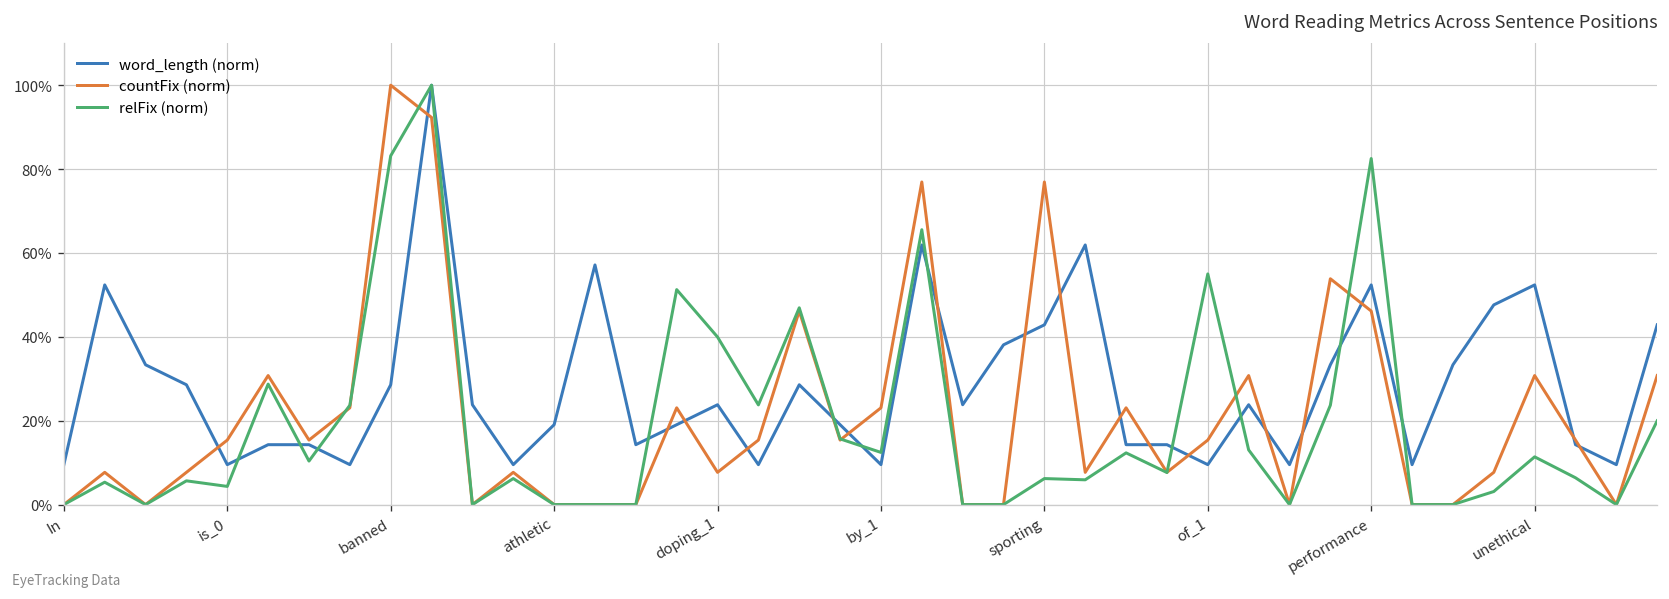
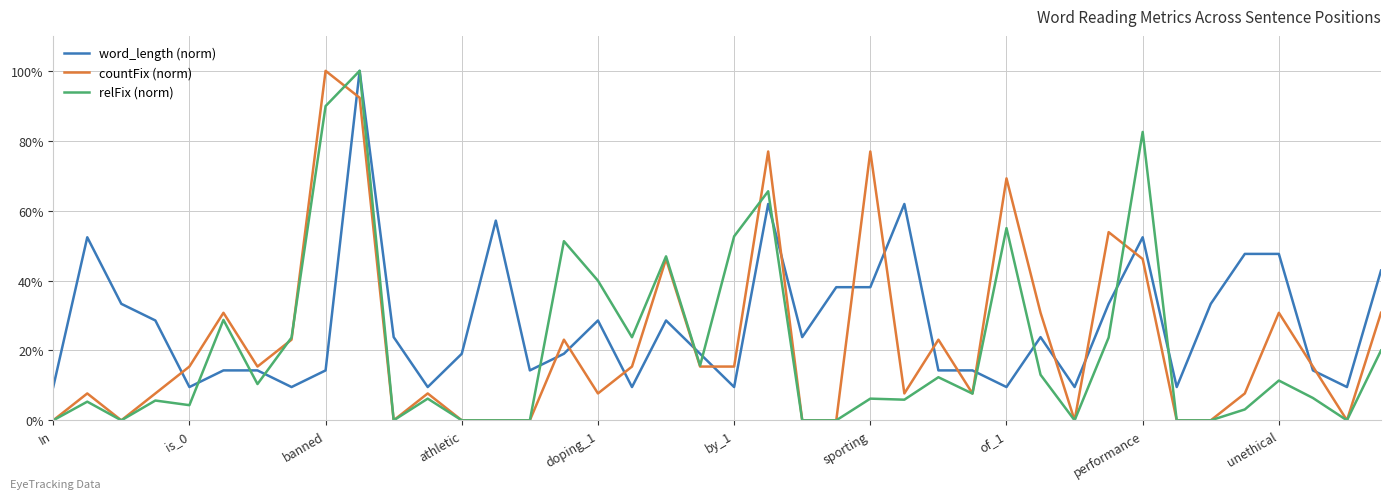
  {
    "word_length (norm)": {
      "In": "10%",
      "is_0": "10%",
-     "banned": "29%",
+     "banned": "14%",
      "athletic": "19%",
-     "doping_1": "24%",
+     "doping_1": "29%",
      "by_1": "10%",
-     "sporting": "43%",
+     "sporting": "38%",
      "of_1": "10%",
      "performance": "52%",
-     "unethical": "52%"
+     "unethical": "48%"
    },
    "countFix (norm)": {
      "is_0": "15%",
      "banned": "100%",
      "doping_1": "8%",
-     "by_1": "23%",
+     "by_1": "15%",
      "sporting": "77%",
-     "of_1": "15%",
+     "of_1": "69%",
      "performance": "46%",
      "unethical": "31%"
    },
    "relFix (norm)": {
      "is_0": "4%",
-     "banned": "83%",
+     "banned": "90%",
      "doping_1": "40%",
-     "by_1": "12%",
+     "by_1": "53%",
      "sporting": "6%",
      "of_1": "55%",
      "performance": "83%",
      "unethical": "11%"
    }
  }
